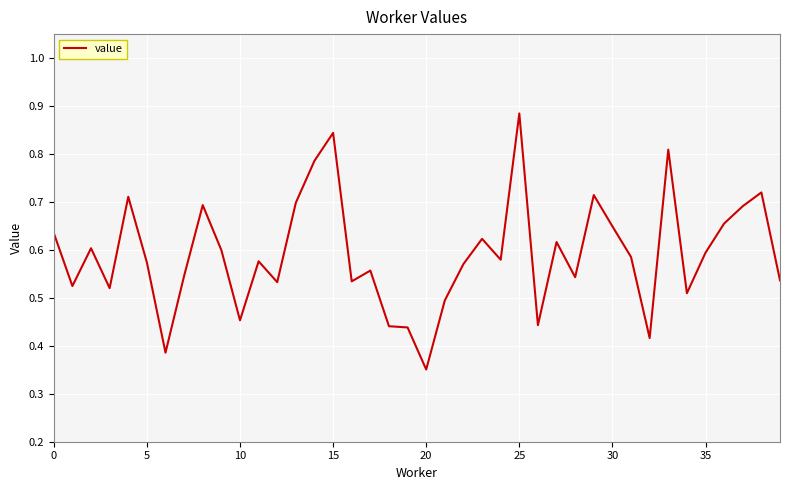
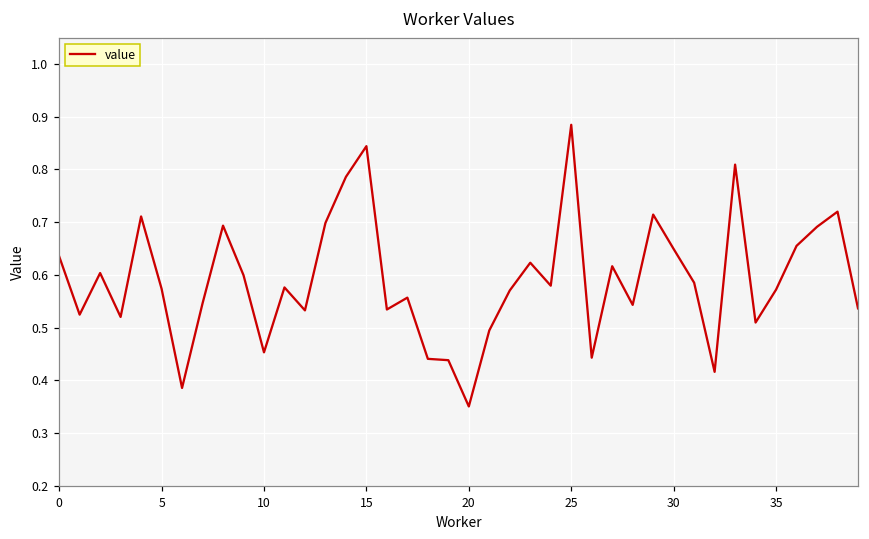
  {
    "0": 0.64,
    "5": 0.57,
    "10": 0.45,
    "15": 0.84,
    "20": 0.35,
    "25": 0.88,
    "30": 0.65,
-   "35": 0.59
+   "35": 0.57
  }
